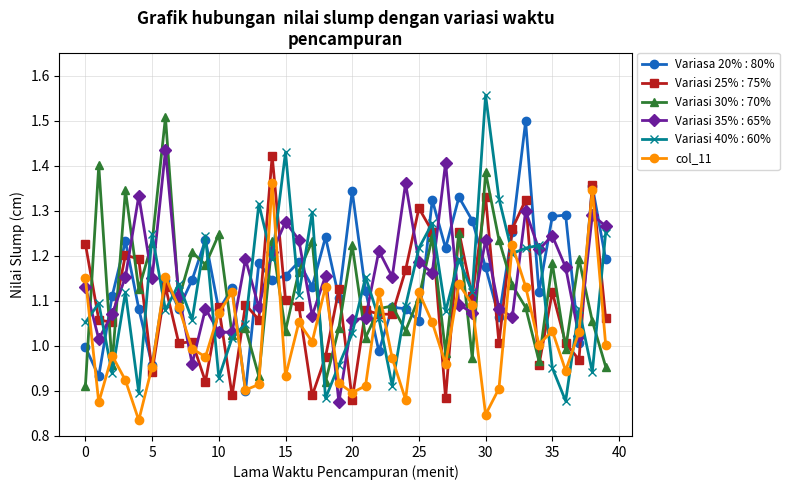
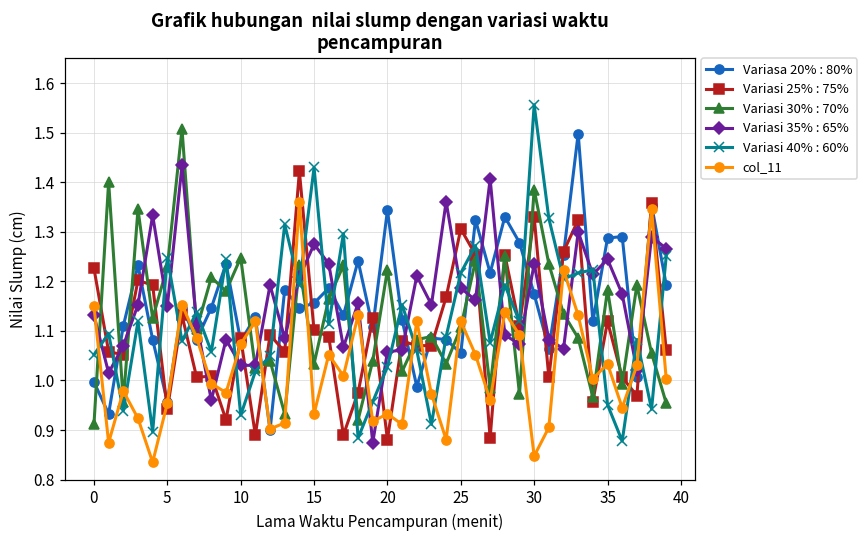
  {
    "Variasa 20% : 80%": {
      "0": 1.00,
      "10": 1.08,
      "15": 1.16,
      "20": 1.34,
      "25": 1.06,
      "30": 1.17,
      "35": 1.29
    },
    "Variasi 25% : 75%": {
      "0": 1.23,
      "5": 0.94,
      "10": 1.09,
      "15": 1.10,
      "20": 0.88,
      "25": 1.31,
      "30": 1.33,
      "35": 1.12
    },
    "Variasi 30% : 70%": {
      "0": 0.91,
      "5": 1.23,
      "10": 1.25,
      "15": 1.03,
      "20": 1.22,
      "25": 1.11,
      "30": 1.39,
      "35": 1.18
    },
    "Variasi 35% : 65%": {
      "0": 1.13,
      "5": 1.15,
      "10": 1.03,
      "15": 1.28,
      "20": 1.06,
      "25": 1.19,
      "30": 1.24,
      "35": 1.24
    },
    "Variasi 40% : 60%": {
      "0": 1.05,
      "5": 1.25,
      "10": 0.93,
      "15": 1.43,
      "20": 1.03,
      "25": 1.22,
      "30": 1.56,
      "35": 0.95
    },
    "col_11": {
      "0": 1.15,
      "10": 1.07,
      "15": 0.93,
-     "20": 0.90,
+     "20": 0.93,
      "25": 1.12,
      "30": 0.85,
      "35": 1.03
    }
  }
